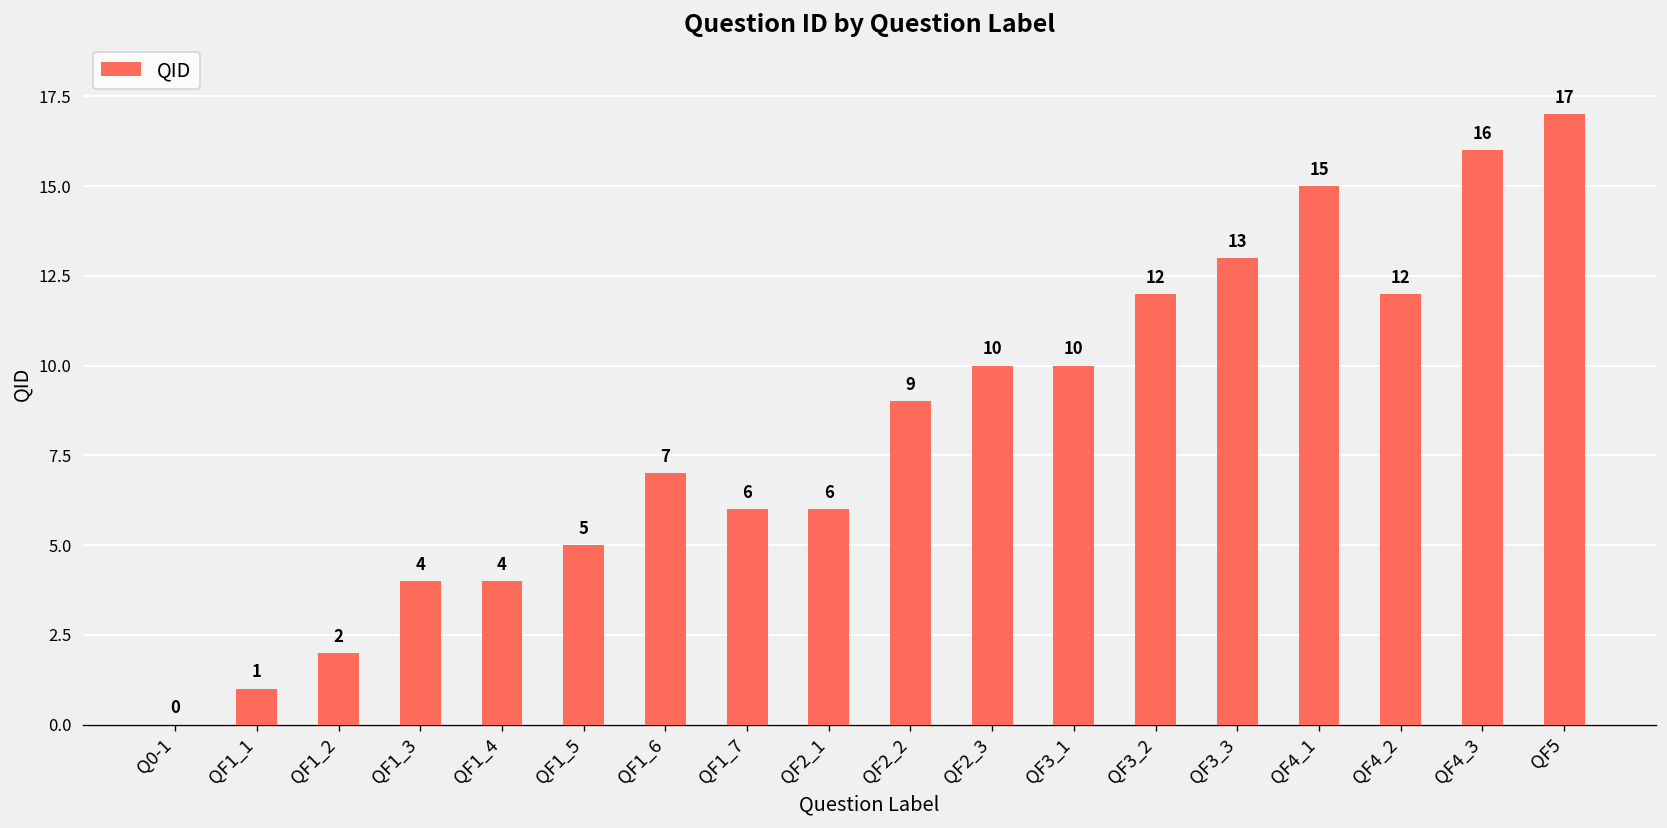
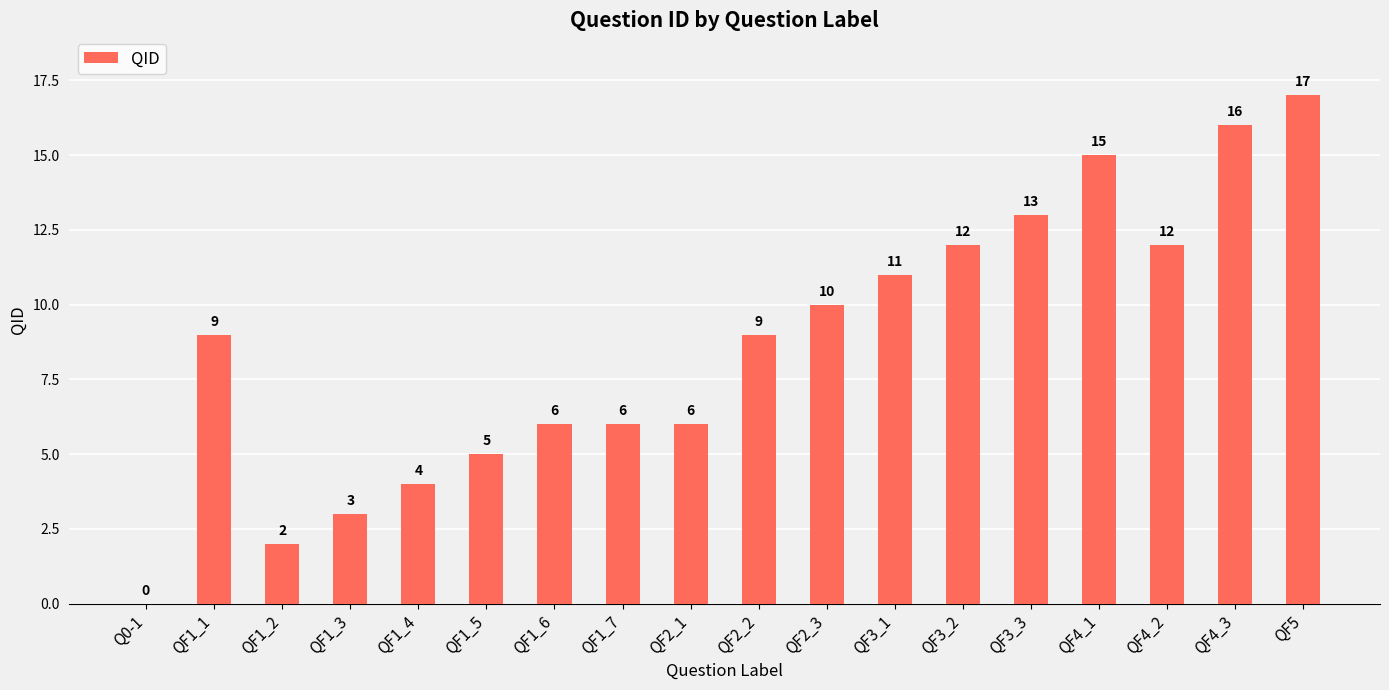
  {
    "Q0-1": 0,
-   "QF1_1": 1,
+   "QF1_1": 9,
    "QF1_2": 2,
-   "QF1_3": 4,
+   "QF1_3": 3,
    "QF1_4": 4,
    "QF1_5": 5,
-   "QF1_6": 7,
+   "QF1_6": 6,
    "QF1_7": 6,
    "QF2_1": 6,
    "QF2_2": 9,
    "QF2_3": 10,
-   "QF3_1": 10,
+   "QF3_1": 11,
    "QF3_2": 12,
    "QF3_3": 13,
    "QF4_1": 15,
    "QF4_2": 12,
    "QF4_3": 16,
    "QF5": 17
  }
